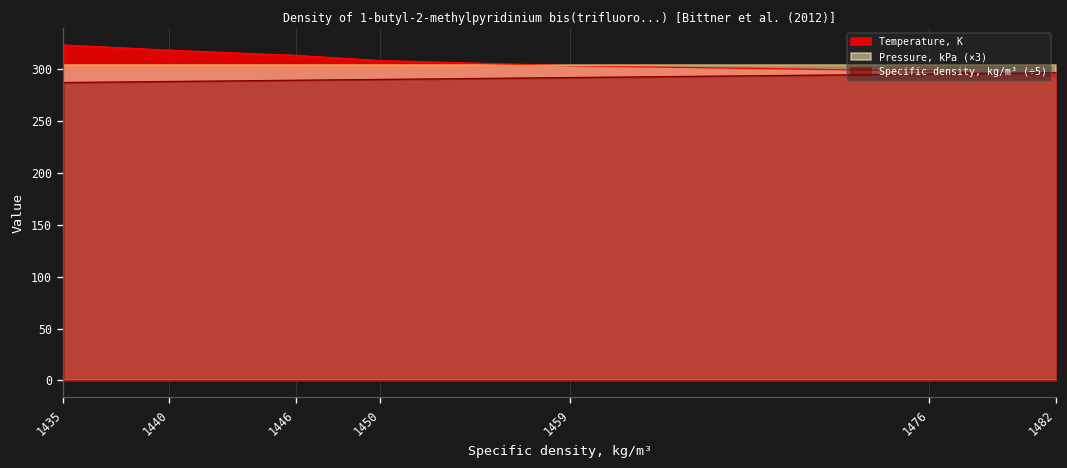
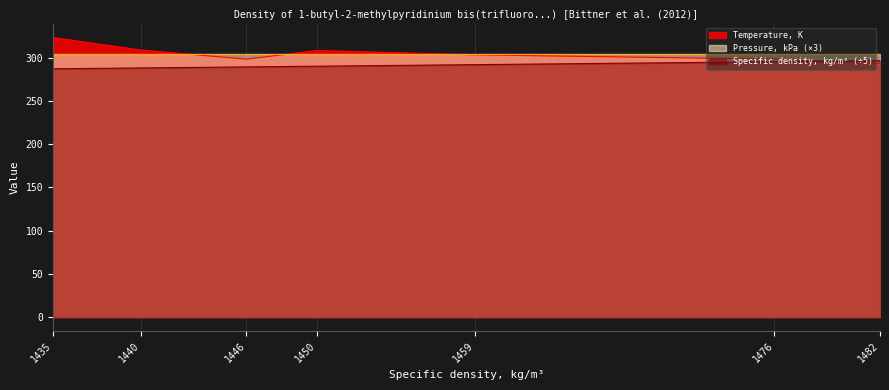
  {
    "Temperature, K": {
      "1435": 320,
-     "1440": 320,
-     "1446": 310,
+     "1440": 310,
+     "1446": 300,
      "1450": 310,
      "1482": 290
    },
    "Pressure, kPa (×3)": {
      "1435": 300,
      "1440": 300,
      "1446": 300,
      "1450": 300,
      "1482": 300
    },
    "Specific density, kg/m³ (÷5)": {
      "1435": 290,
      "1440": 290,
      "1446": 290,
      "1450": 290,
      "1459": 290,
      "1482": 300
    }
  }
